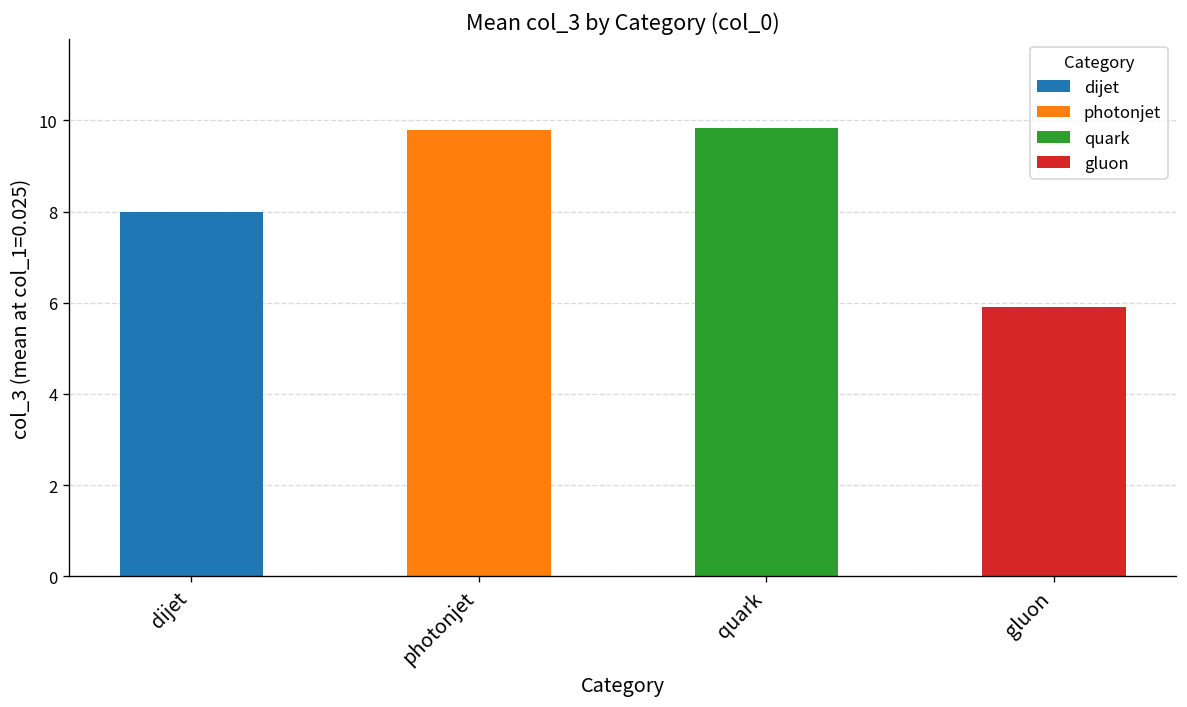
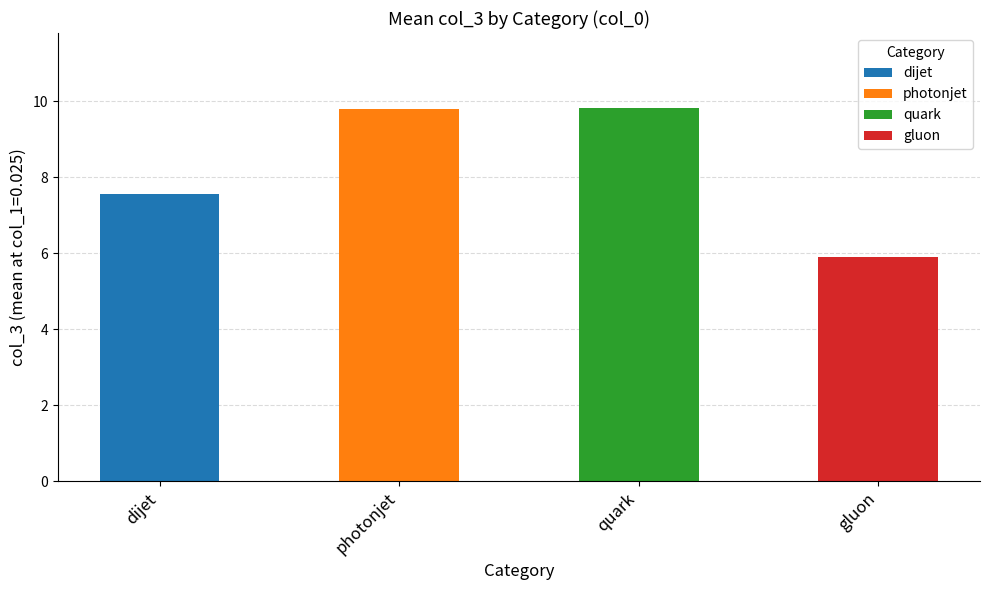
  {
-   "dijet": 8.0,
+   "dijet": 7.6,
    "photonjet": 9.8,
    "quark": 9.8,
    "gluon": 5.9
  }
